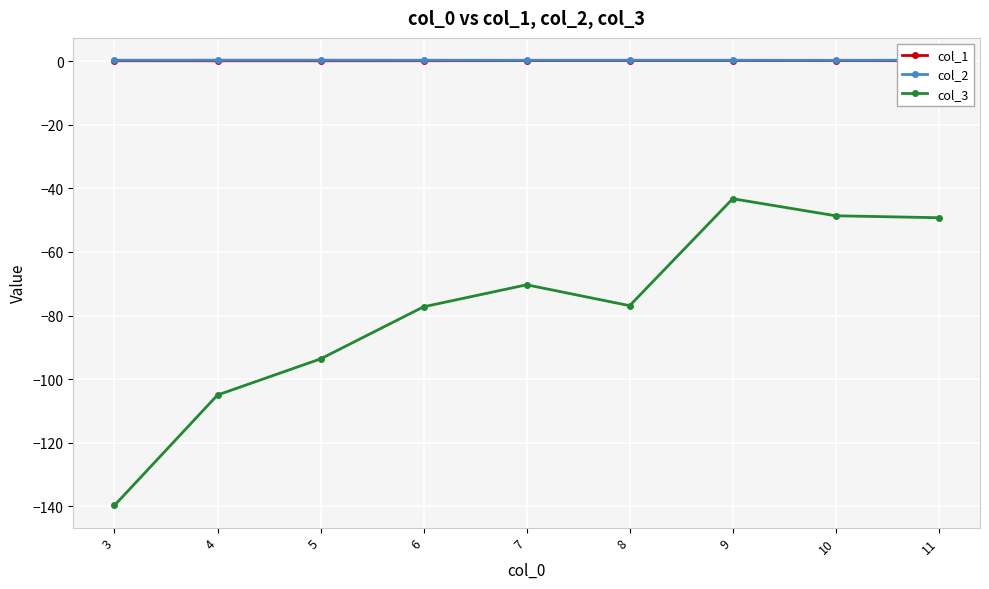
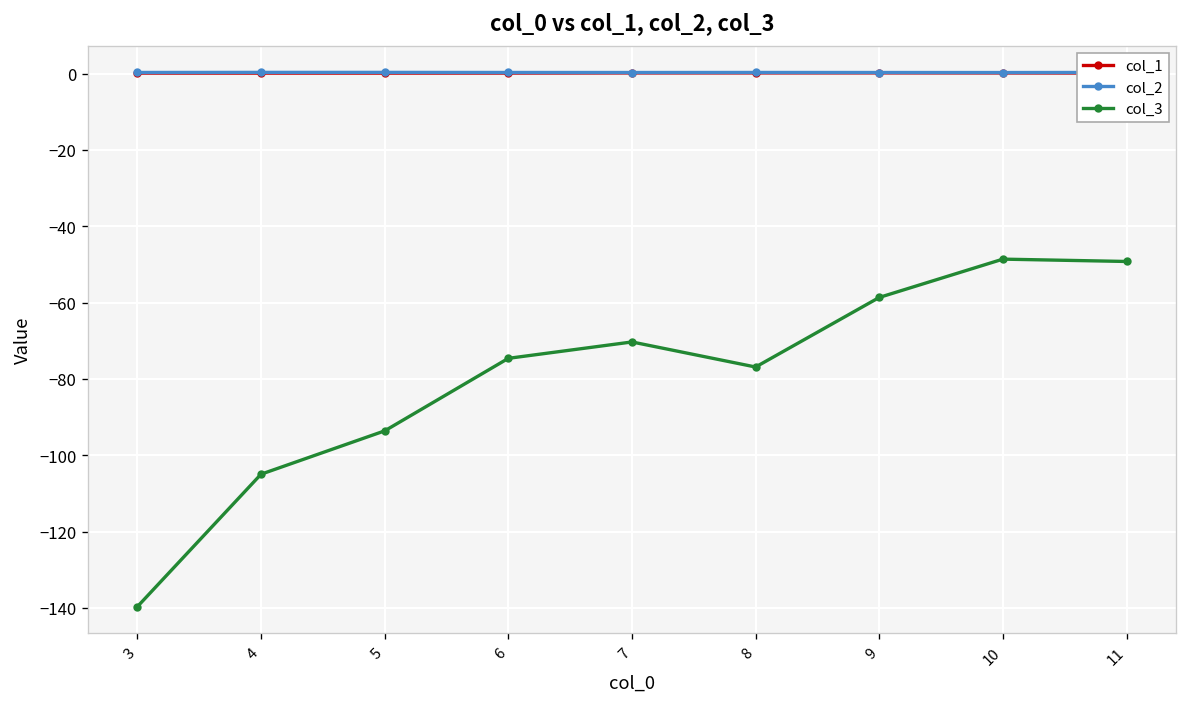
  {
    "col_3": {
      "3": -140,
      "4": -105,
      "5": -94,
-     "6": -77,
+     "6": -75,
      "7": -70,
      "8": -77,
-     "9": -43,
+     "9": -59,
      "10": -49,
      "11": -49
    }
  }
